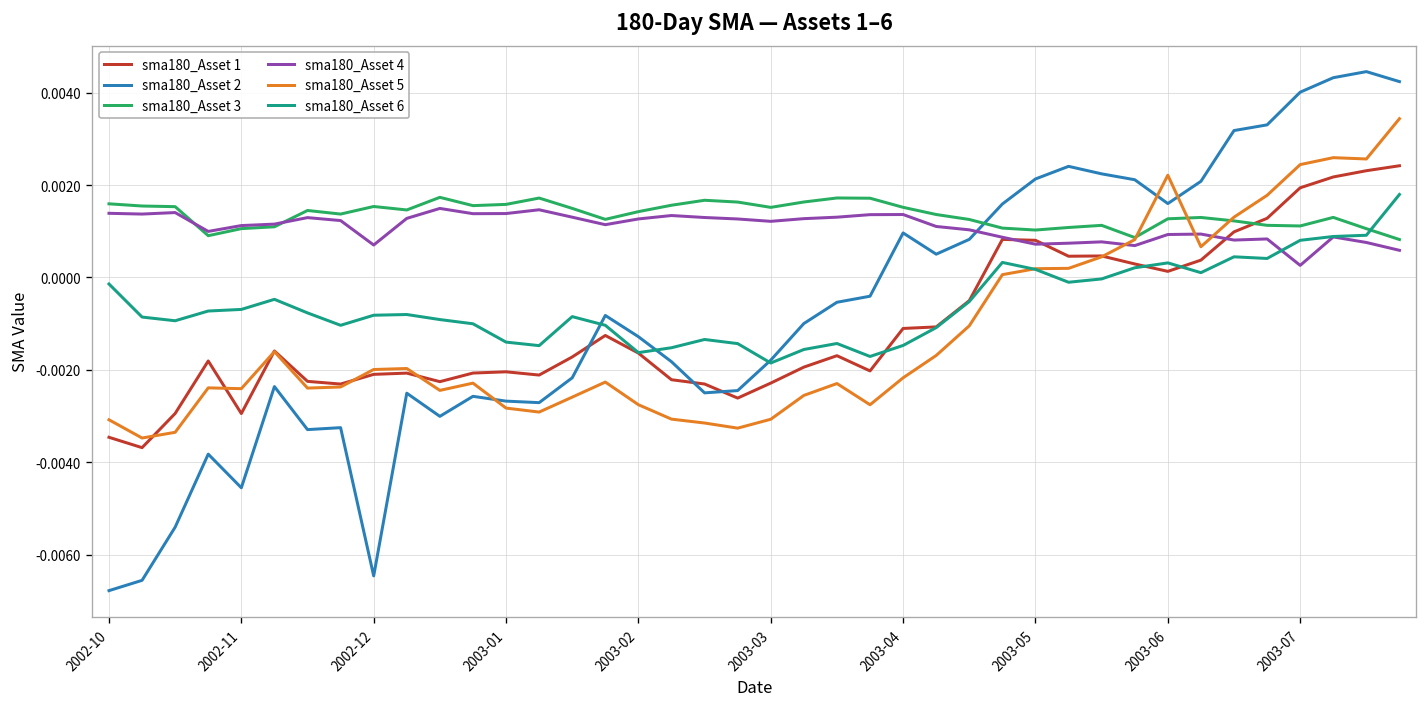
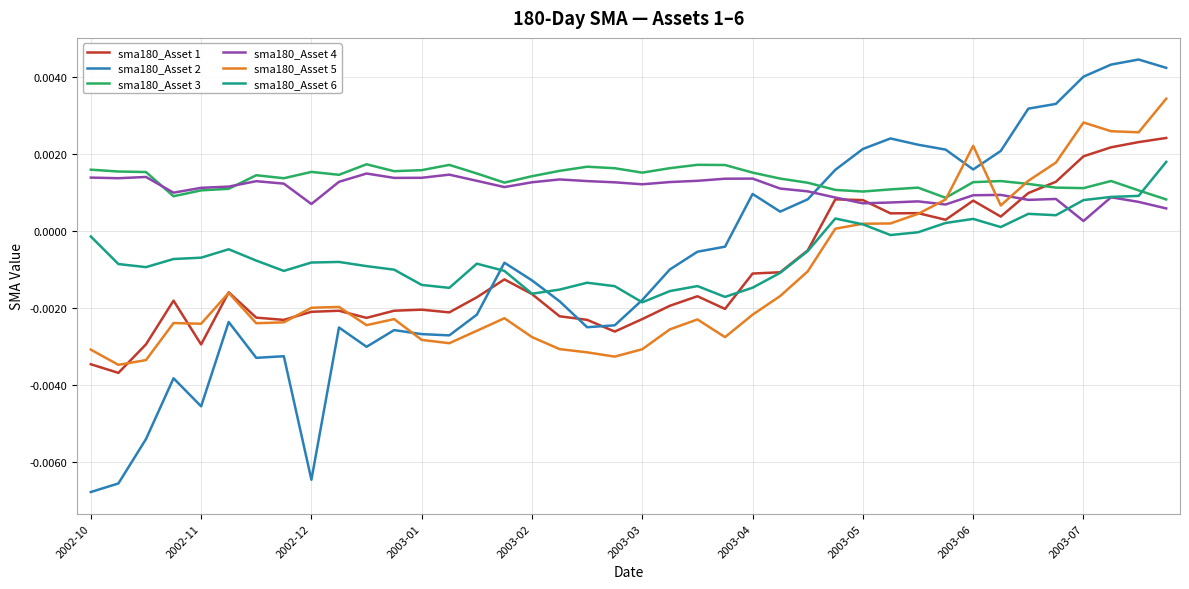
  {
    "sma180_Asset 1": {
      "2002-10": -0.0035,
      "2002-11": -0.0029,
      "2002-12": -0.0021,
      "2003-01": -0.0020,
      "2003-03": -0.0023,
      "2003-04": -0.0011,
      "2003-05": 0.0008,
-     "2003-06": 0.0001,
+     "2003-06": 0.0008,
      "2003-07": 0.0019
    },
    "sma180_Asset 2": {
      "2002-10": -0.0068,
      "2002-11": -0.0046,
      "2002-12": -0.0065,
      "2003-01": -0.0027,
      "2003-02": -0.0013,
      "2003-04": 0.0010,
      "2003-05": 0.0021,
      "2003-06": 0.0016,
      "2003-07": 0.0040
    },
    "sma180_Asset 4": {
      "2002-10": 0.0014,
      "2002-11": 0.0011,
      "2002-12": 0.0007,
      "2003-01": 0.0014,
      "2003-02": 0.0013,
      "2003-03": 0.0012,
      "2003-04": 0.0014,
      "2003-05": 0.0007,
      "2003-06": 0.0009,
      "2003-07": 0.0003
    },
    "sma180_Asset 5": {
      "2002-10": -0.0031,
      "2002-11": -0.0024,
      "2002-12": -0.0020,
      "2003-01": -0.0028,
      "2003-02": -0.0028,
      "2003-03": -0.0031,
      "2003-04": -0.0022,
      "2003-06": 0.0022,
-     "2003-07": 0.0024
+     "2003-07": 0.0028
    }
  }
